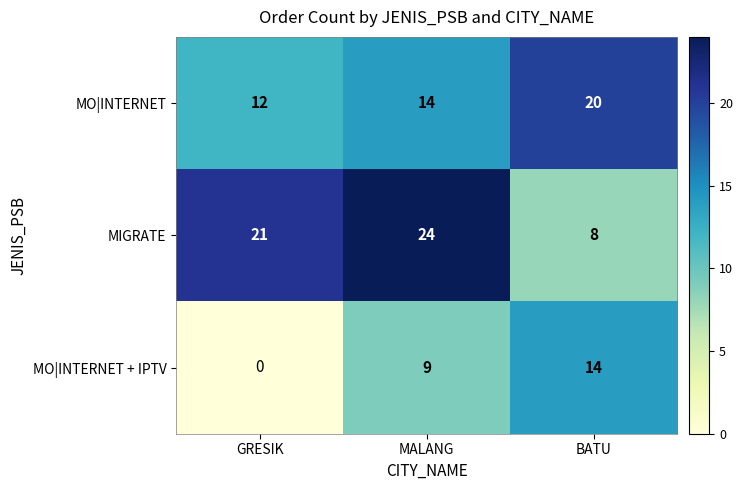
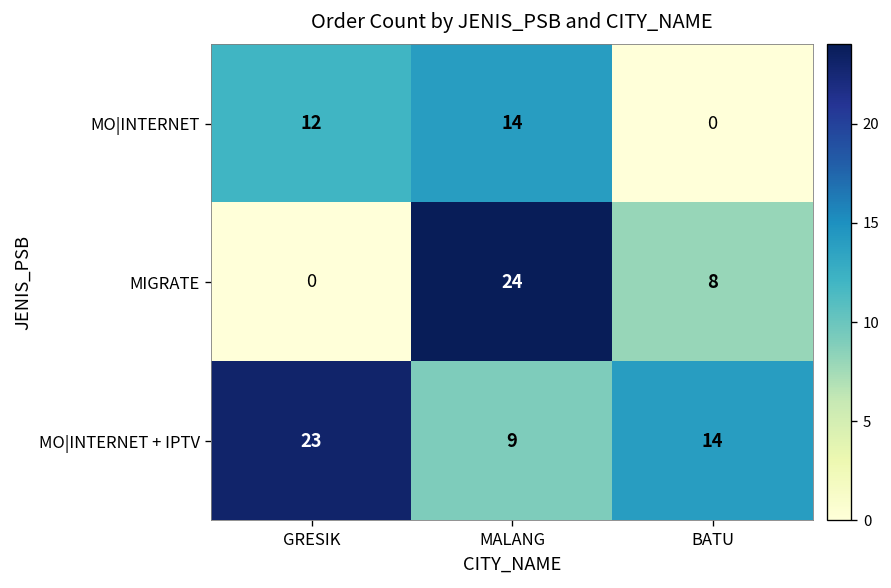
  {
    "MO|INTERNET": {
      "GRESIK": 12,
      "MALANG": 14,
-     "BATU": 20
+     "BATU": 0
    },
    "MIGRATE": {
-     "GRESIK": 21,
+     "GRESIK": 0,
      "MALANG": 24,
      "BATU": 8
    },
    "MO|INTERNET + IPTV": {
-     "GRESIK": 0,
+     "GRESIK": 23,
      "MALANG": 9,
      "BATU": 14
    }
  }
